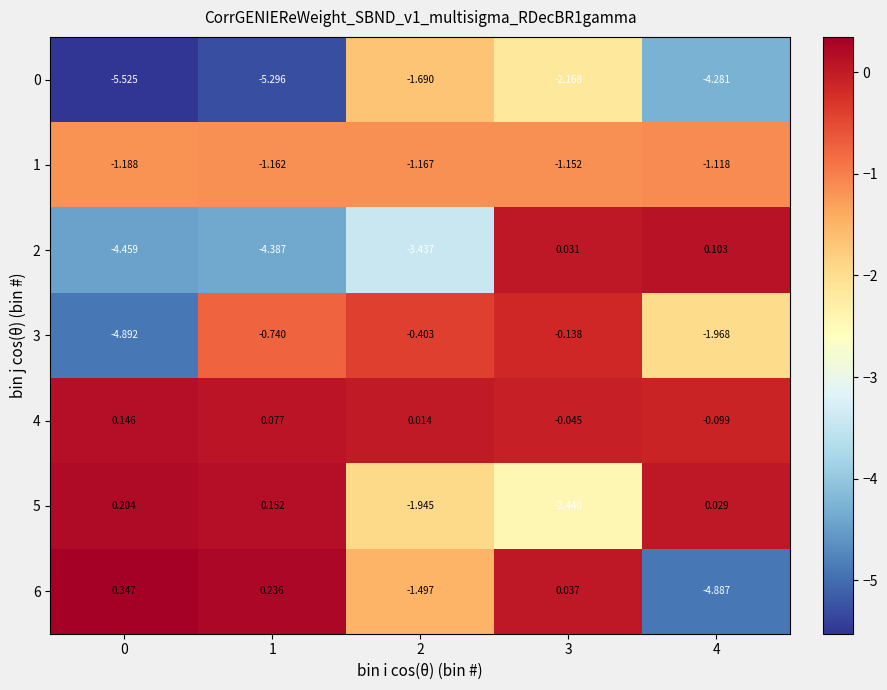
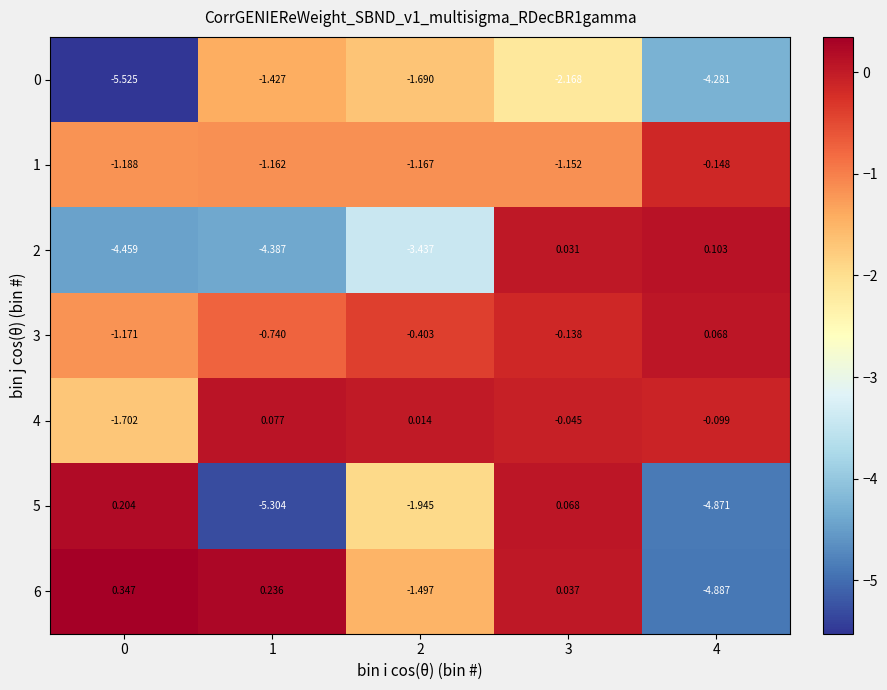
  {
    "0": {
      "0": -5.525,
-     "1": -5.296,
+     "1": -1.427,
      "2": -1.690,
      "3": -2.168,
      "4": -4.281
    },
    "1": {
      "0": -1.188,
      "1": -1.162,
      "2": -1.167,
      "3": -1.152,
-     "4": -1.118
+     "4": -0.148
    },
    "2": {
      "0": -4.459,
      "1": -4.387,
      "2": -3.437,
      "3": 0.031,
      "4": 0.103
    },
    "3": {
-     "0": -4.892,
+     "0": -1.171,
      "1": -0.740,
      "2": -0.403,
      "3": -0.138,
-     "4": -1.968
+     "4": 0.068
    },
    "4": {
-     "0": 0.146,
+     "0": -1.702,
      "1": 0.077,
      "2": 0.014,
      "3": -0.045,
      "4": -0.099
    },
    "5": {
      "0": 0.204,
-     "1": 0.152,
+     "1": -5.304,
      "2": -1.945,
-     "3": -2.440,
-     "4": 0.029
+     "3": 0.068,
+     "4": -4.871
    },
    "6": {
      "0": 0.347,
      "1": 0.236,
      "2": -1.497,
      "3": 0.037,
      "4": -4.887
    }
  }
